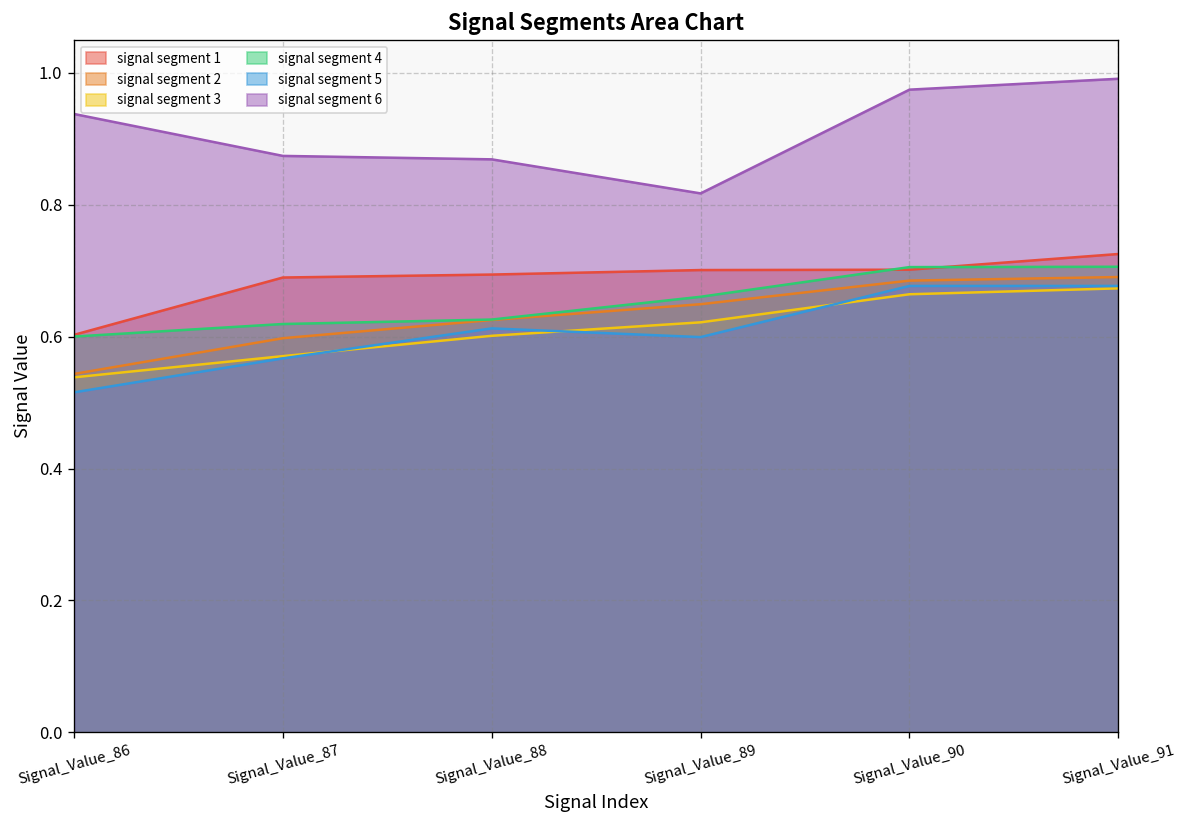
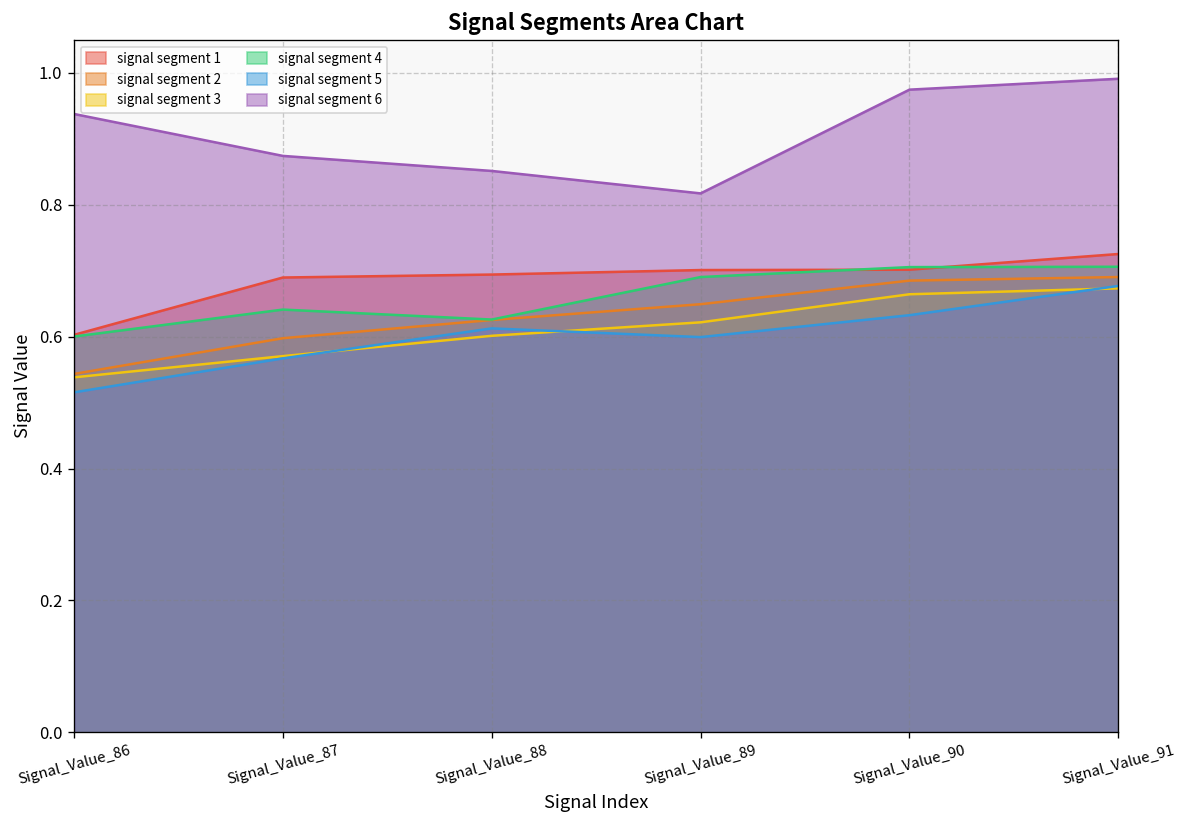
  {
    "signal segment 4": {
-     "Signal_Value_87": 0.62,
-     "Signal_Value_89": 0.66,
+     "Signal_Value_87": 0.64,
+     "Signal_Value_89": 0.69,
      "Signal_Value_91": 0.71
    },
    "signal segment 5": {
      "Signal_Value_86": 0.52,
      "Signal_Value_88": 0.61,
      "Signal_Value_89": 0.60,
-     "Signal_Value_90": 0.68
+     "Signal_Value_90": 0.63
    },
    "signal segment 6": {
      "Signal_Value_86": 0.94,
      "Signal_Value_87": 0.87,
-     "Signal_Value_88": 0.87,
+     "Signal_Value_88": 0.85,
      "Signal_Value_89": 0.82,
      "Signal_Value_90": 0.97,
      "Signal_Value_91": 0.99
    }
  }
